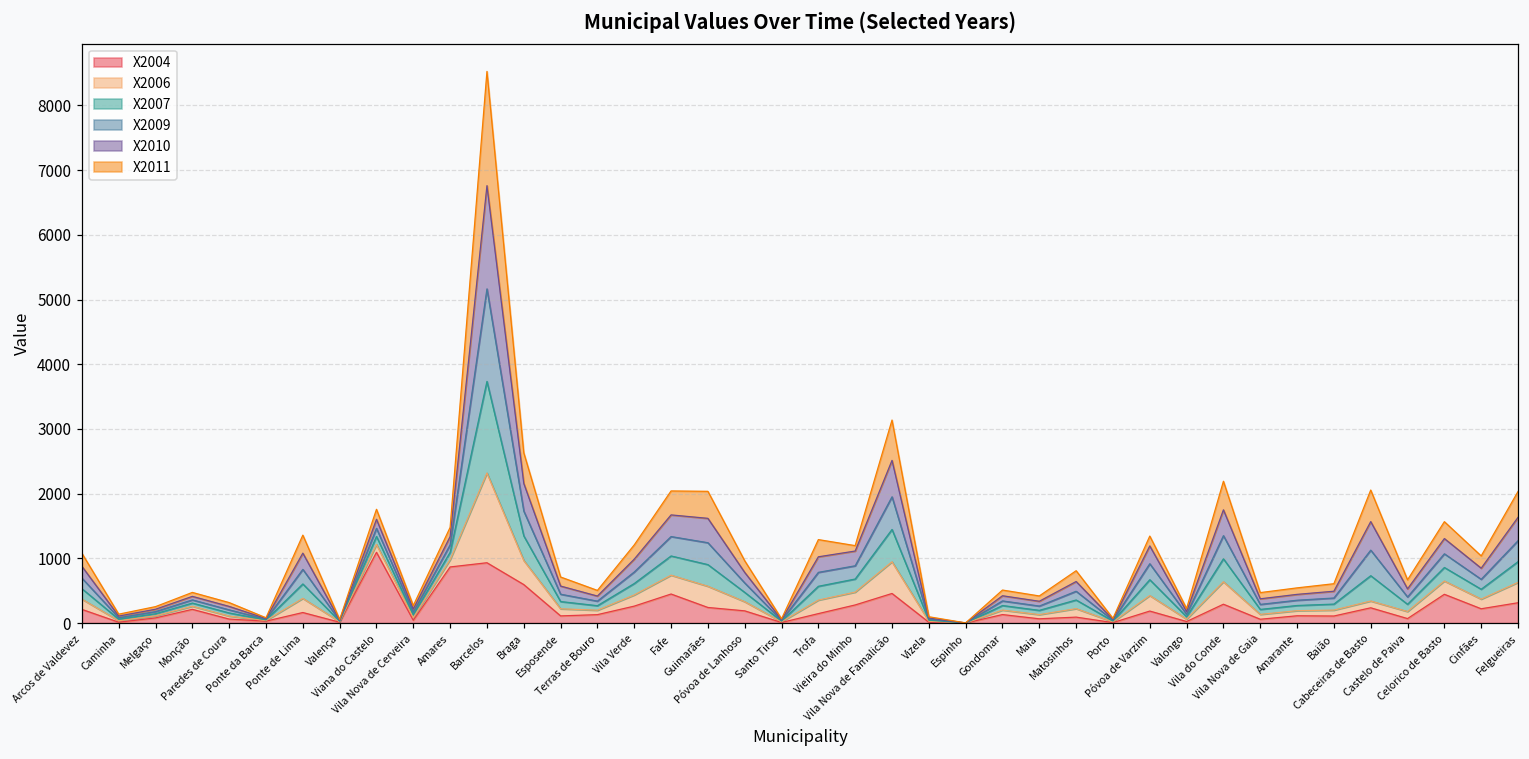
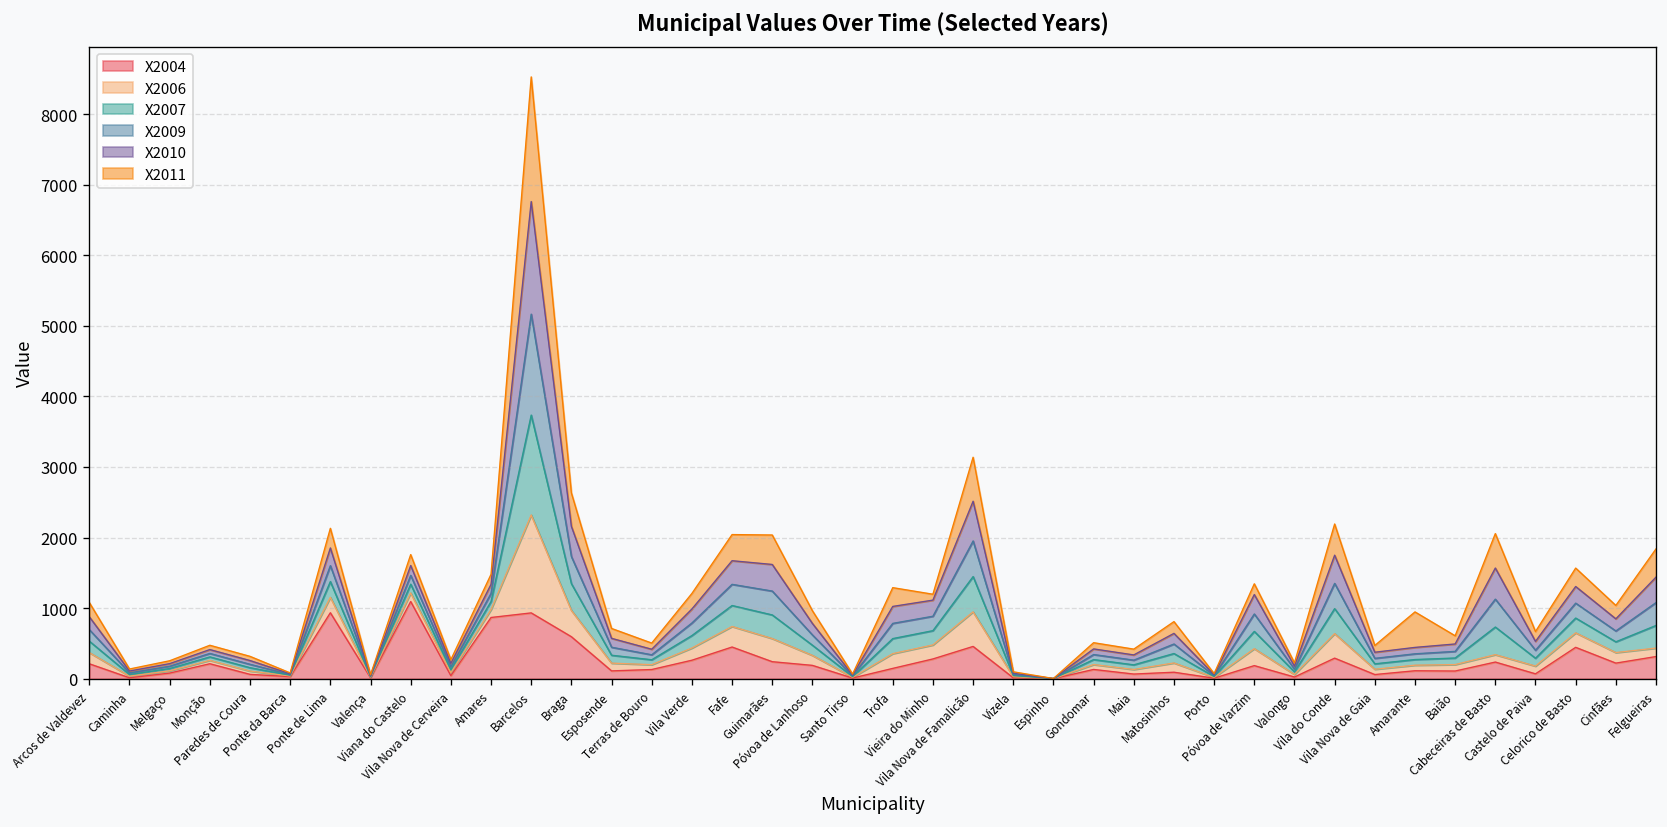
  {
    "X2004": {
      "Arcos de Valdevez": 200,
      "Monção": 200,
      "Paredes de Coura": 100,
-     "Ponte de Lima": 200,
+     "Ponte de Lima": 900,
      "Viana do Castelo": 1100,
      "Amares": 900,
      "Barcelos": 900,
      "Braga": 600,
      "Esposende": 100,
      "Terras de Bouro": 100,
      "Vila Verde": 300,
      "Fafe": 400,
      "Guimarães": 200,
      "Póvoa de Lanhoso": 200,
      "Trofa": 100,
      "Vieira do Minho": 300,
      "Vila Nova de Famalicão": 500,
      "Gondomar": 100,
      "Maia": 100,
      "Matosinhos": 100,
      "Póvoa de Varzim": 200,
      "Vila do Conde": 300,
      "Vila Nova de Gaia": 100,
      "Amarante": 100,
      "Baião": 100,
      "Cabeceiras de Basto": 200,
      "Castelo de Paiva": 100,
      "Celorico de Basto": 400,
      "Cinfães": 200,
      "Felgueiras": 300
    },
    "X2006": {
      "Arcos de Valdevez": 200,
      "Monção": 0,
      "Paredes de Coura": 0,
      "Ponte de Lima": 200,
      "Viana do Castelo": 100,
      "Amares": 100,
      "Barcelos": 1400,
      "Braga": 400,
      "Esposende": 100,
      "Terras de Bouro": 100,
      "Vila Verde": 200,
      "Fafe": 300,
      "Guimarães": 300,
      "Póvoa de Lanhoso": 100,
      "Trofa": 200,
      "Vieira do Minho": 200,
      "Vila Nova de Famalicão": 500,
      "Gondomar": 100,
      "Maia": 100,
      "Matosinhos": 100,
      "Póvoa de Varzim": 200,
      "Vila do Conde": 300,
      "Vila Nova de Gaia": 100,
      "Amarante": 100,
      "Baião": 100,
      "Cabeceiras de Basto": 100,
      "Castelo de Paiva": 100,
      "Celorico de Basto": 200,
      "Cinfães": 100,
-     "Felgueiras": 300
+     "Felgueiras": 100
    },
    "X2011": {
      "Arcos de Valdevez": 200,
      "Monção": 100,
      "Paredes de Coura": 100,
      "Ponte de Lima": 300,
      "Viana do Castelo": 200,
      "Vila Nova de Cerveira": 100,
      "Amares": 100,
      "Barcelos": 1800,
      "Braga": 500,
      "Esposende": 100,
      "Terras de Bouro": 100,
      "Vila Verde": 200,
      "Fafe": 400,
      "Guimarães": 400,
      "Póvoa de Lanhoso": 200,
      "Trofa": 300,
      "Vieira do Minho": 100,
      "Vila Nova de Famalicão": 600,
      "Gondomar": 100,
      "Maia": 100,
      "Matosinhos": 200,
      "Póvoa de Varzim": 200,
      "Valongo": 0,
      "Vila do Conde": 400,
      "Vila Nova de Gaia": 100,
-     "Amarante": 100,
+     "Amarante": 500,
      "Baião": 100,
      "Cabeceiras de Basto": 500,
      "Castelo de Paiva": 100,
      "Celorico de Basto": 300,
      "Cinfães": 200,
      "Felgueiras": 400
    }
  }
